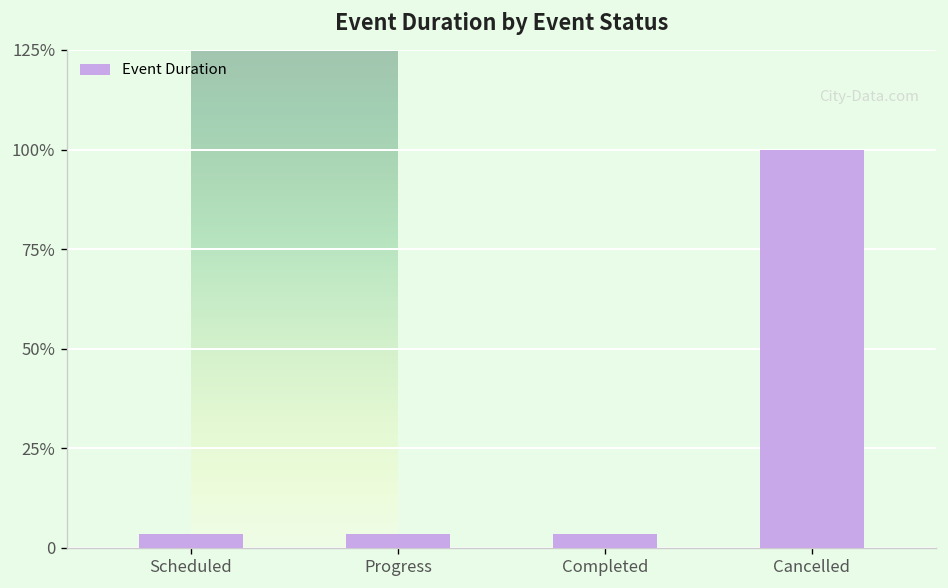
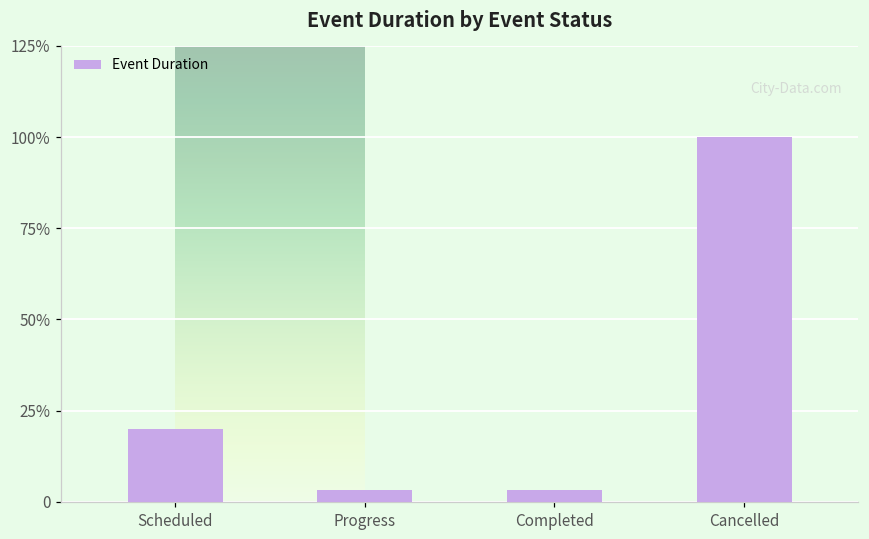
  {
-   "Scheduled": "3%",
+   "Scheduled": "20%",
    "Progress": "3%",
    "Completed": "3%",
    "Cancelled": "100%"
  }
